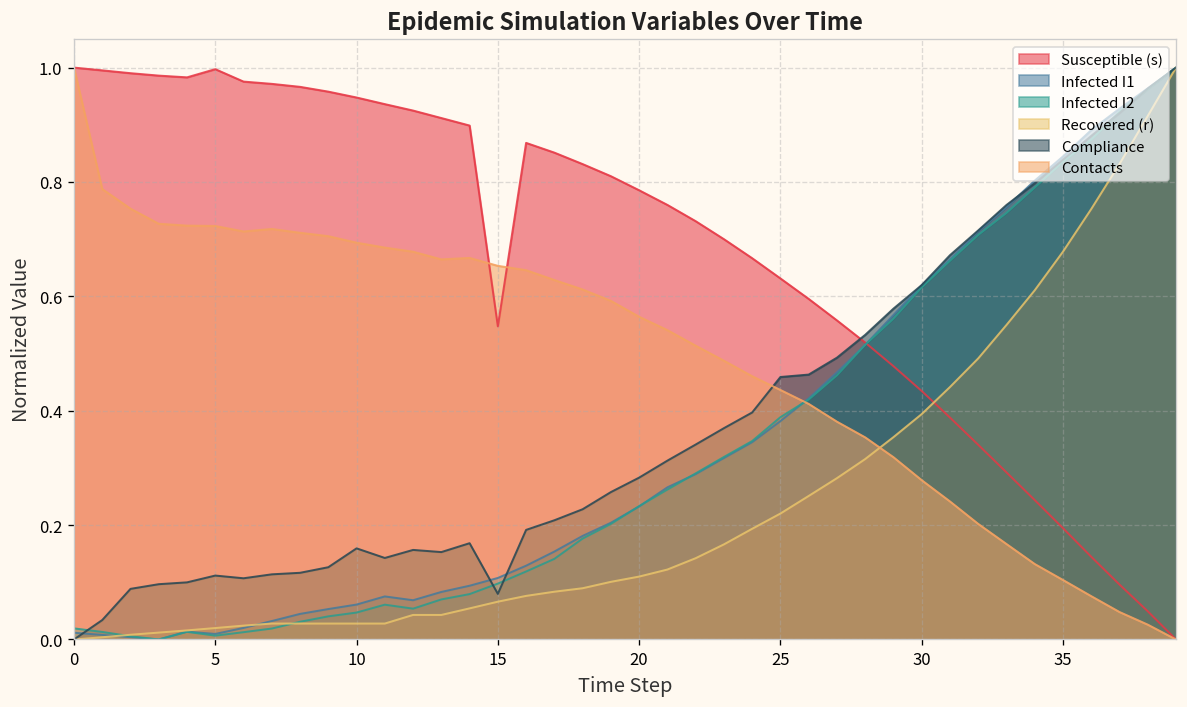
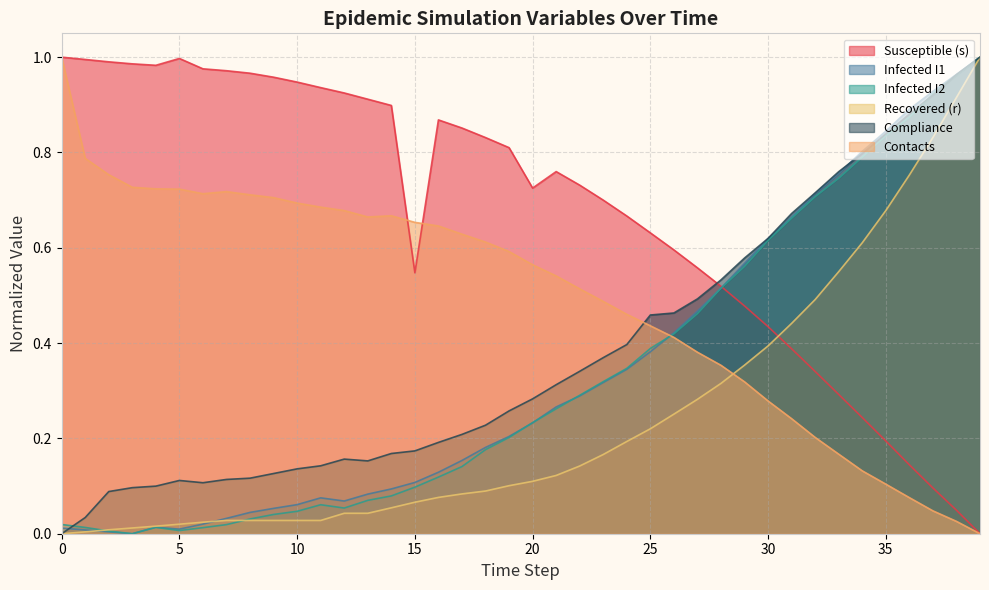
  {
    "Susceptible (s)": {
      "5": 1.00,
      "10": 0.95,
      "15": 0.55,
-     "20": 0.79,
+     "20": 0.73,
      "25": 0.63,
      "30": 0.43,
      "35": 0.19
    },
    "Compliance": {
      "5": 0.11,
-     "10": 0.16,
-     "15": 0.08,
+     "10": 0.14,
+     "15": 0.17,
      "20": 0.28,
      "25": 0.46
    }
  }
